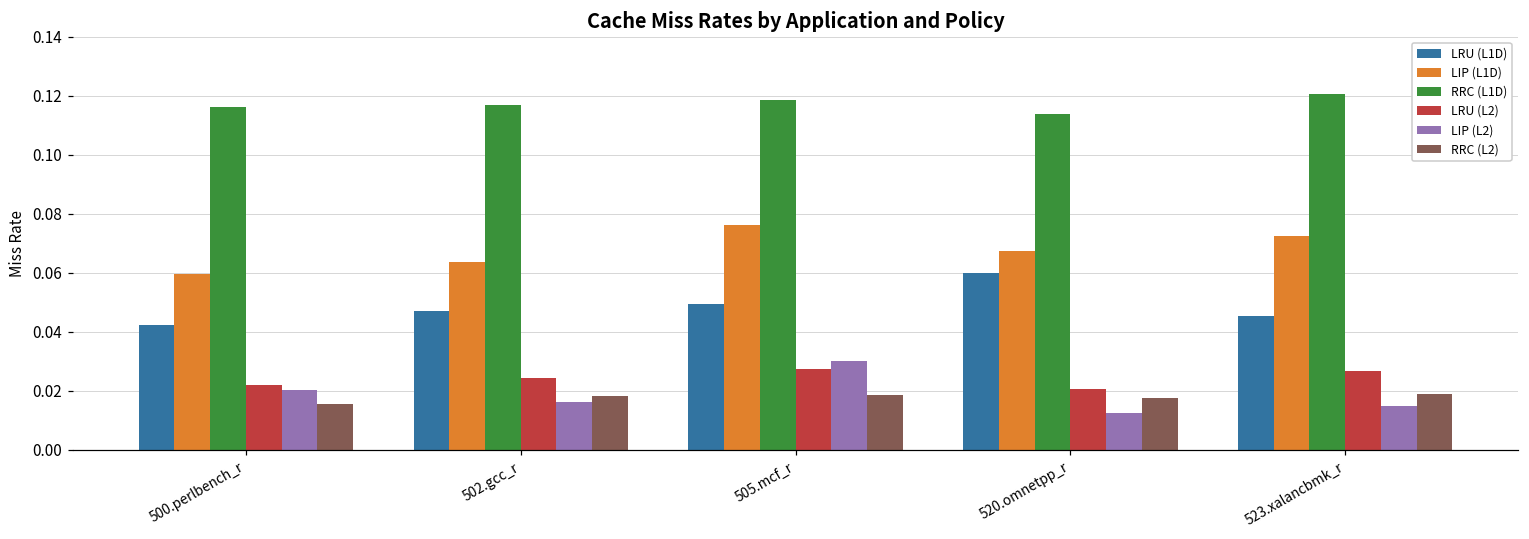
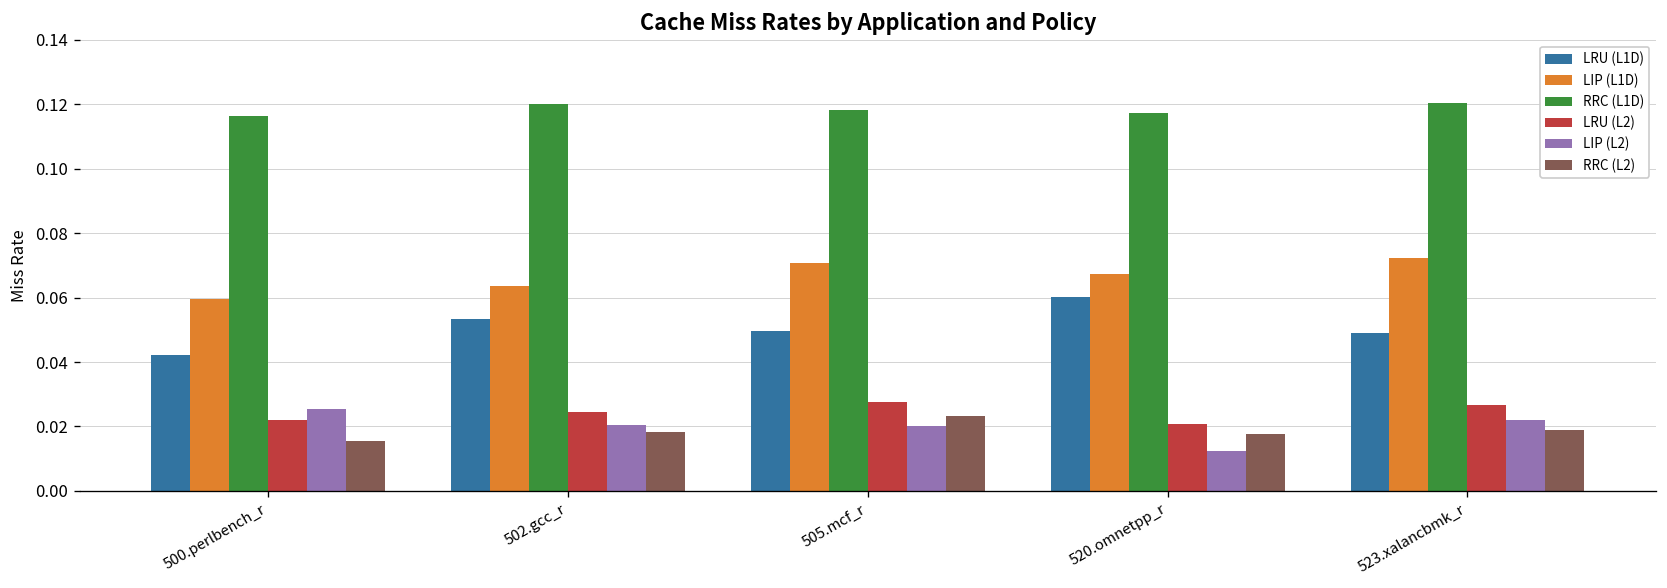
  {
    "LRU (L1D)": {
      "500.perlbench_r": 0.042,
-     "502.gcc_r": 0.047,
+     "502.gcc_r": 0.053,
      "505.mcf_r": 0.050,
      "520.omnetpp_r": 0.060,
-     "523.xalancbmk_r": 0.045
+     "523.xalancbmk_r": 0.049
    },
    "LIP (L1D)": {
      "500.perlbench_r": 0.060,
      "502.gcc_r": 0.064,
-     "505.mcf_r": 0.076,
+     "505.mcf_r": 0.071,
      "520.omnetpp_r": 0.067,
      "523.xalancbmk_r": 0.072
    },
    "RRC (L1D)": {
      "500.perlbench_r": 0.116,
-     "502.gcc_r": 0.117,
+     "502.gcc_r": 0.120,
      "505.mcf_r": 0.118,
-     "520.omnetpp_r": 0.114,
+     "520.omnetpp_r": 0.117,
      "523.xalancbmk_r": 0.121
    },
    "LRU (L2)": {
      "500.perlbench_r": 0.022,
      "502.gcc_r": 0.024,
      "505.mcf_r": 0.028,
      "520.omnetpp_r": 0.021,
      "523.xalancbmk_r": 0.027
    },
    "LIP (L2)": {
-     "500.perlbench_r": 0.020,
-     "502.gcc_r": 0.016,
-     "505.mcf_r": 0.03,
+     "500.perlbench_r": 0.026,
+     "502.gcc_r": 0.020,
+     "505.mcf_r": 0.02,
      "520.omnetpp_r": 0.012,
-     "523.xalancbmk_r": 0.015
+     "523.xalancbmk_r": 0.022
    },
    "RRC (L2)": {
      "500.perlbench_r": 0.015,
      "502.gcc_r": 0.018,
-     "505.mcf_r": 0.019,
+     "505.mcf_r": 0.023,
      "520.omnetpp_r": 0.018,
      "523.xalancbmk_r": 0.019
    }
  }
